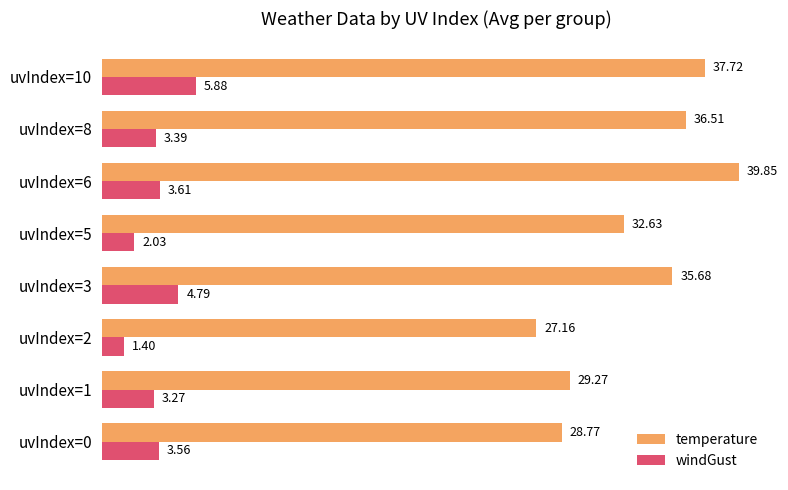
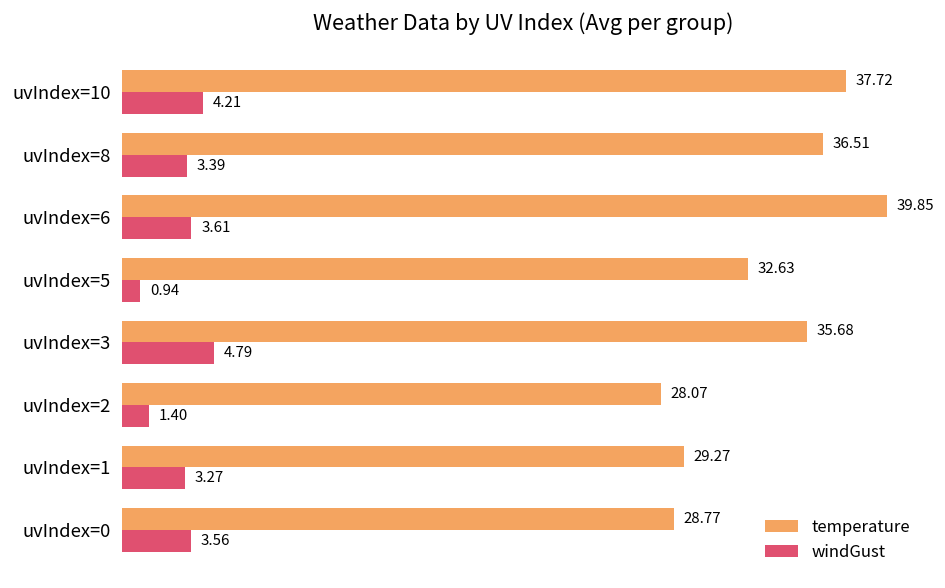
  {
    "temperature": {
      "uvIndex=10": 37.72,
      "uvIndex=8": 36.51,
      "uvIndex=6": 39.85,
      "uvIndex=5": 32.63,
      "uvIndex=3": 35.68,
-     "uvIndex=2": 27.16,
+     "uvIndex=2": 28.07,
      "uvIndex=1": 29.27,
      "uvIndex=0": 28.77
    },
    "windGust": {
-     "uvIndex=10": 5.88,
+     "uvIndex=10": 4.21,
      "uvIndex=8": 3.39,
      "uvIndex=6": 3.61,
-     "uvIndex=5": 2.03,
+     "uvIndex=5": 0.94,
      "uvIndex=3": 4.79,
      "uvIndex=2": 1.40,
      "uvIndex=1": 3.27,
      "uvIndex=0": 3.56
    }
  }
